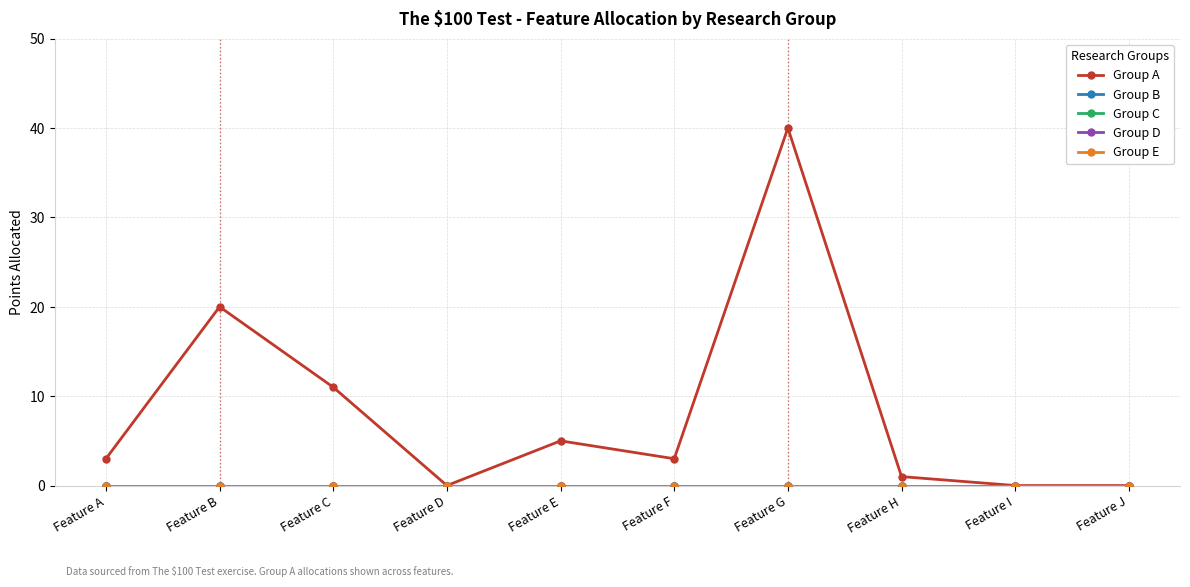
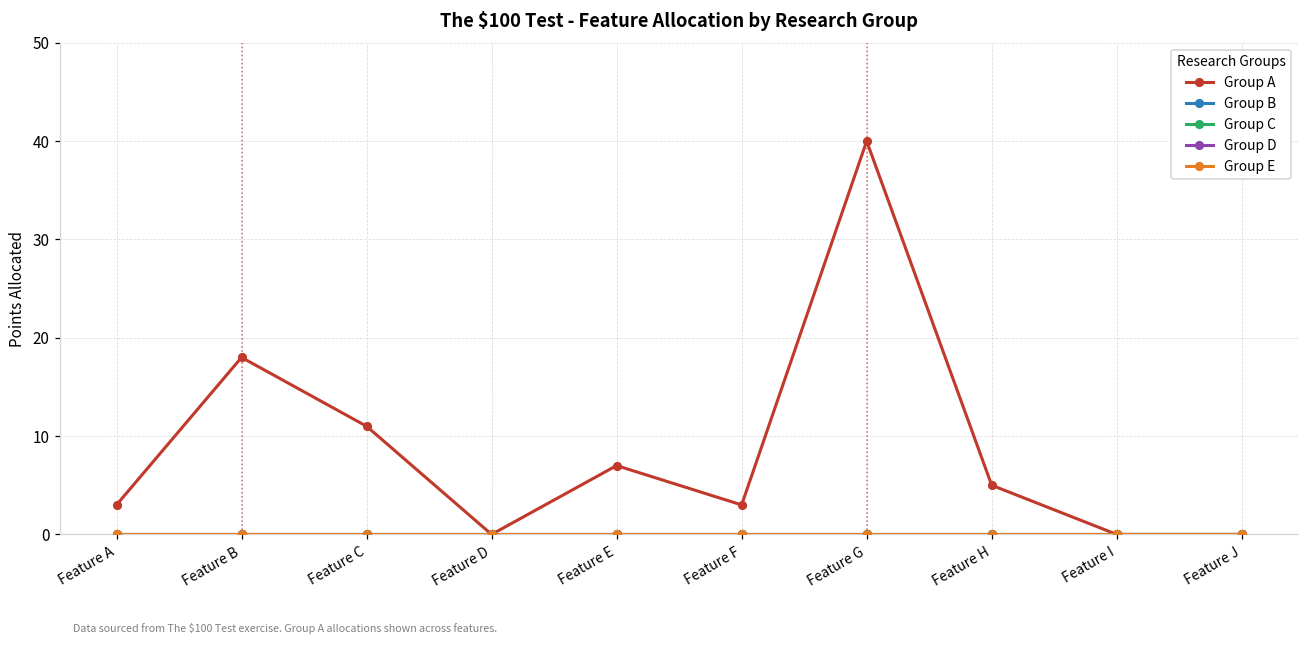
  {
    "Group A": {
      "Feature A": 3,
-     "Feature B": 20,
+     "Feature B": 18,
      "Feature C": 11,
-     "Feature E": 5,
+     "Feature E": 7,
      "Feature F": 3,
      "Feature G": 40,
-     "Feature H": 1
+     "Feature H": 5
    },
    "Group E": {
      "Feature A": 0,
      "Feature B": 0,
      "Feature C": 0,
      "Feature E": 0,
      "Feature F": 0,
      "Feature G": 0,
      "Feature H": 0
    }
  }
